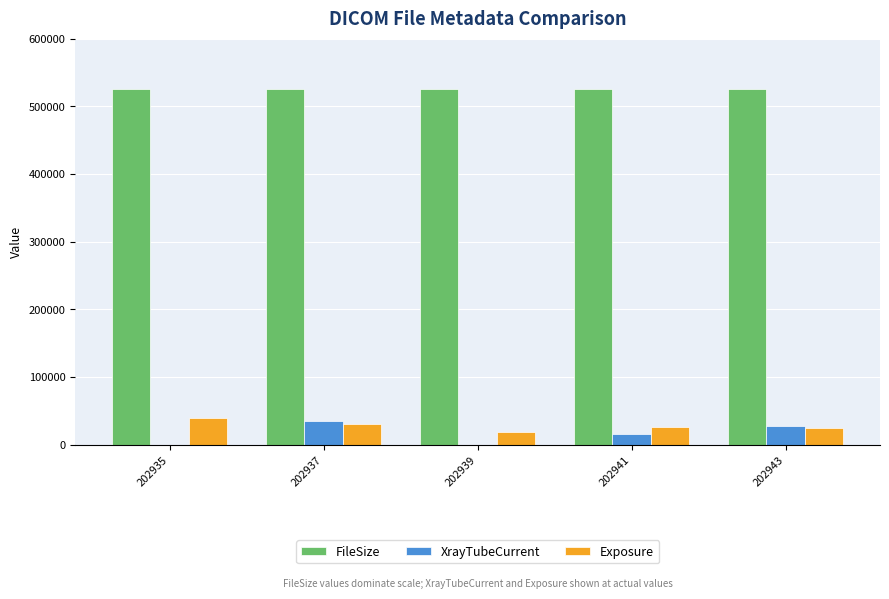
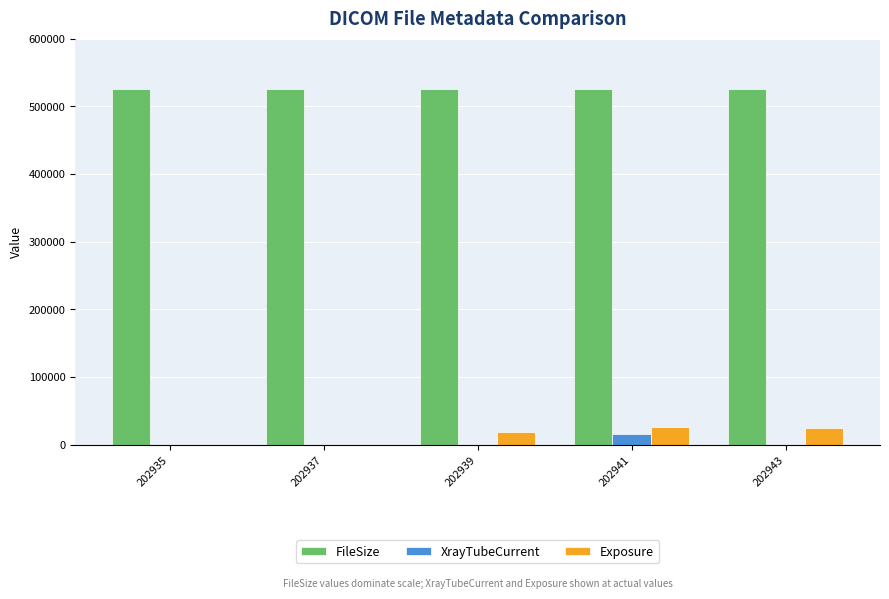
  {
    "FileSize": {
      "202935": 530000,
      "202937": 530000,
      "202939": 530000,
      "202941": 530000,
      "202943": 530000
    },
    "XrayTubeCurrent": {
-     "202937": 40000,
+     "202937": 0,
      "202941": 20000,
-     "202943": 30000
+     "202943": 0
    },
    "Exposure": {
-     "202935": 40000,
-     "202937": 30000,
+     "202935": 0,
+     "202937": 0,
      "202939": 20000,
      "202941": 30000,
      "202943": 20000
    }
  }
